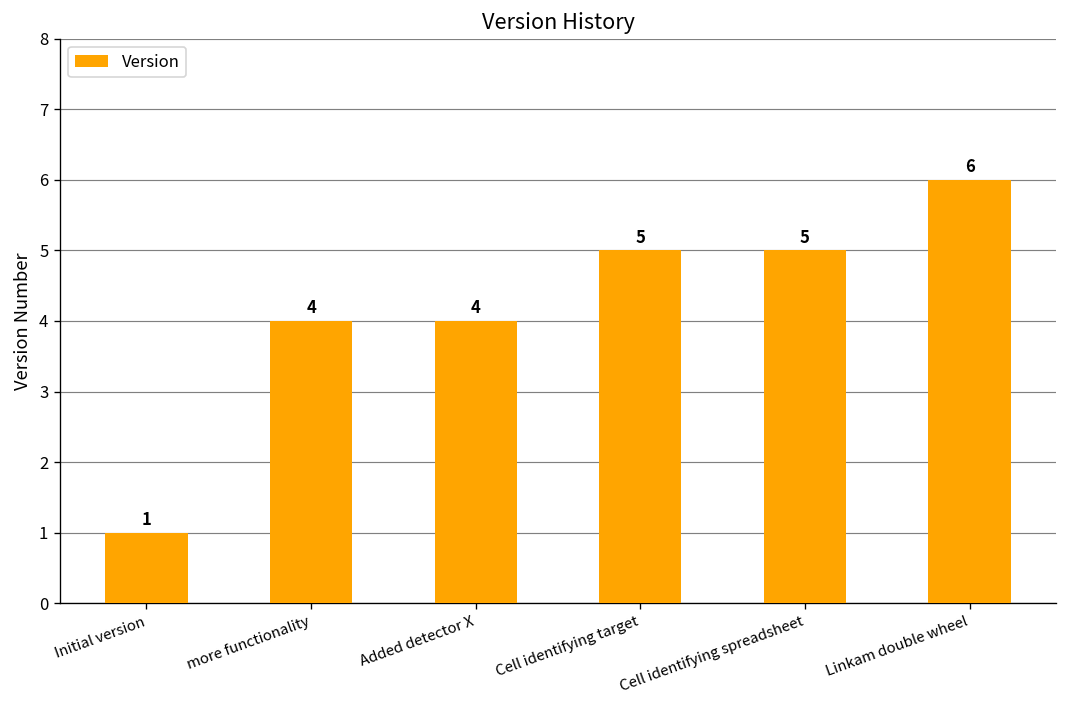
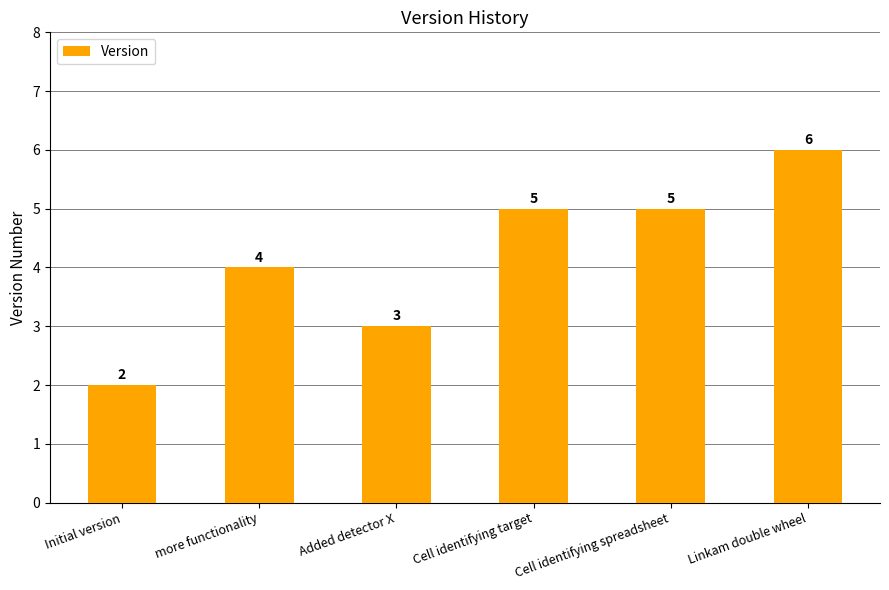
  {
-   "Initial version": 1,
+   "Initial version": 2,
    "more functionality": 4,
-   "Added detector X": 4,
+   "Added detector X": 3,
    "Cell identifying target": 5,
    "Cell identifying spreadsheet": 5,
    "Linkam double wheel": 6
  }
